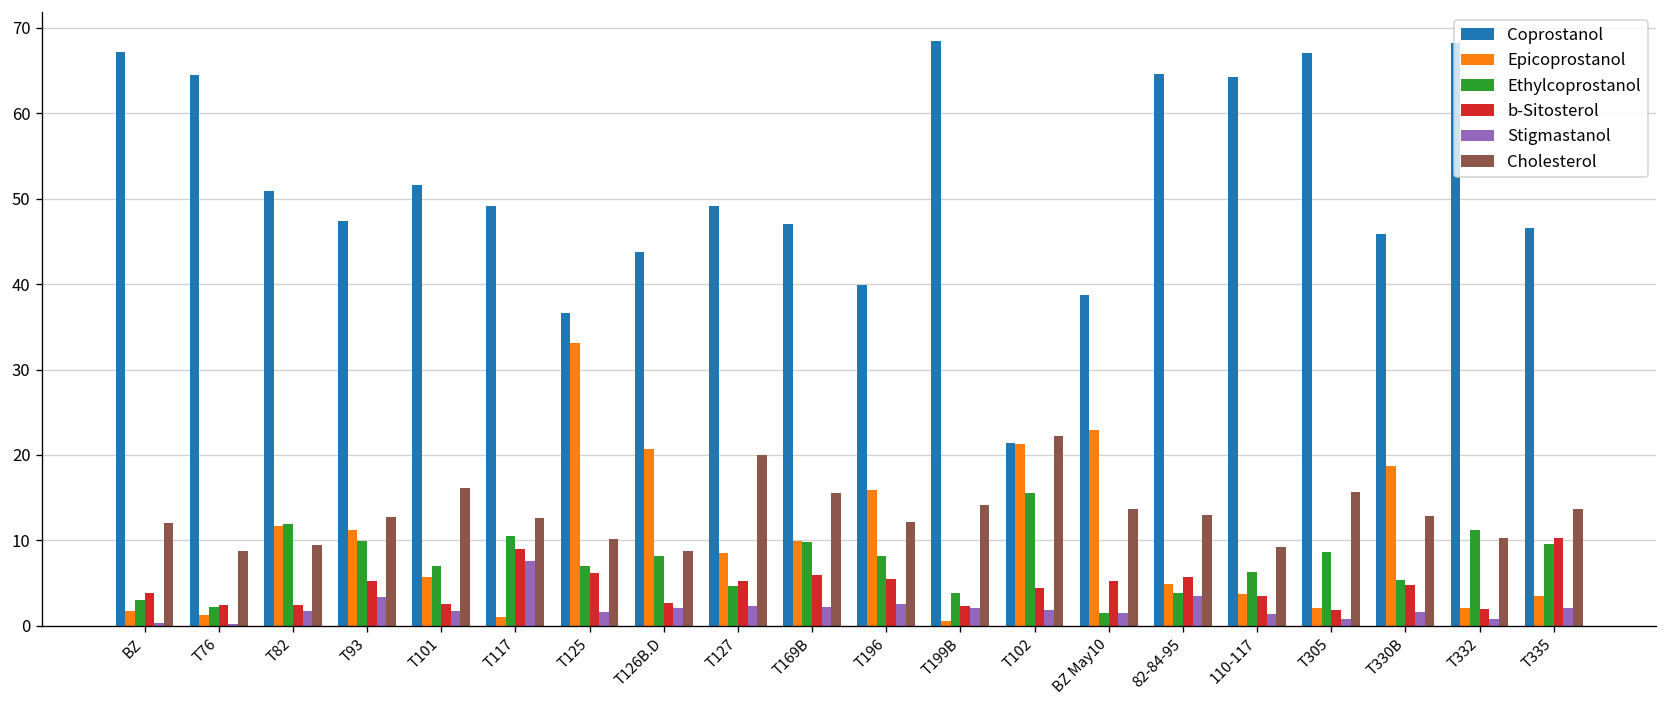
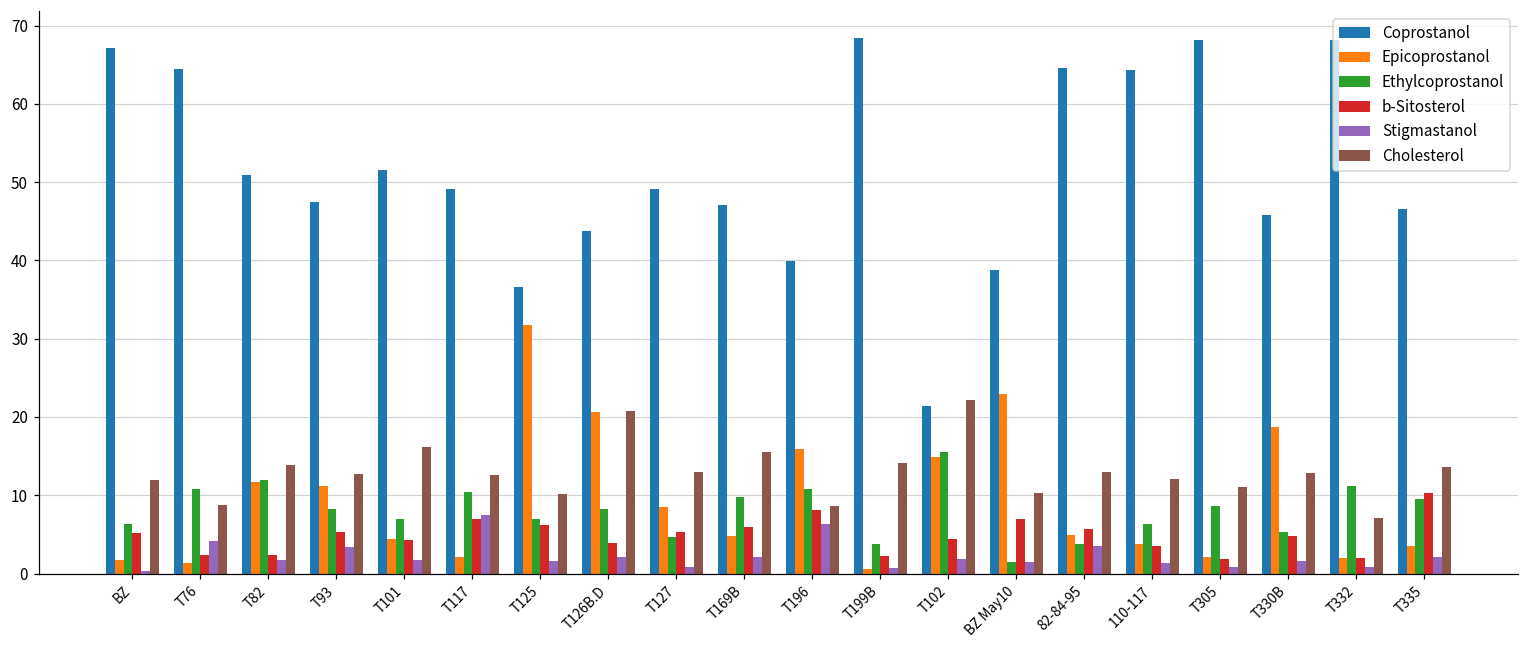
  {
    "Coprostanol": {
      "BZ": 67,
      "T76": 64,
      "T82": 51,
      "T93": 47,
      "T101": 52,
      "T117": 49,
      "T125": 37,
      "T126B.D": 44,
      "T127": 49,
      "T169B": 47,
      "T196": 40,
      "T199B": 68,
      "T102": 21,
      "BZ May10": 39,
      "82-84-95": 65,
      "110-117": 64,
-     "T305": 67,
+     "T305": 68,
      "T330B": 46,
      "T335": 47
    },
    "Epicoprostanol": {
      "BZ": 2,
      "T76": 1,
      "T82": 12,
      "T93": 11,
-     "T101": 6,
-     "T117": 1,
-     "T125": 33,
+     "T101": 4,
+     "T117": 2,
+     "T125": 32,
      "T126B.D": 21,
      "T127": 9,
-     "T169B": 10,
+     "T169B": 5,
      "T196": 16,
      "T199B": 1,
-     "T102": 21,
+     "T102": 15,
      "BZ May10": 23,
      "82-84-95": 5,
      "110-117": 4,
      "T305": 2,
      "T330B": 19,
      "T332": 2,
      "T335": 3
    },
    "Ethylcoprostanol": {
-     "BZ": 3,
-     "T76": 2,
+     "BZ": 6,
+     "T76": 11,
      "T82": 12,
-     "T93": 10,
+     "T93": 8,
      "T101": 7,
      "T117": 10,
      "T125": 7,
      "T126B.D": 8,
      "T127": 5,
      "T169B": 10,
-     "T196": 8,
+     "T196": 11,
      "T199B": 4,
      "T102": 15,
      "BZ May10": 1,
      "82-84-95": 4,
      "110-117": 6,
      "T305": 9,
      "T330B": 5,
      "T332": 11,
      "T335": 10
    },
    "b-Sitosterol": {
-     "BZ": 4,
+     "BZ": 5,
      "T76": 2,
      "T82": 2,
      "T93": 5,
-     "T101": 3,
-     "T117": 9,
+     "T101": 4,
+     "T117": 7,
      "T125": 6,
-     "T126B.D": 3,
+     "T126B.D": 4,
      "T127": 5,
      "T169B": 6,
-     "T196": 5,
+     "T196": 8,
      "T199B": 2,
      "T102": 4,
-     "BZ May10": 5,
+     "BZ May10": 7,
      "82-84-95": 6,
      "110-117": 3,
      "T305": 2,
      "T330B": 5,
      "T332": 2,
      "T335": 10
    },
    "Stigmastanol": {
-     "T76": 0,
+     "T76": 4,
      "T82": 2,
      "T93": 3,
      "T101": 2,
      "T117": 8,
      "T125": 2,
      "T126B.D": 2,
-     "T127": 2,
+     "T127": 1,
      "T169B": 2,
-     "T196": 2,
-     "T199B": 2,
+     "T196": 6,
+     "T199B": 1,
      "T102": 2,
      "BZ May10": 1,
      "82-84-95": 3,
      "110-117": 1,
      "T305": 1,
      "T330B": 2,
      "T332": 1,
      "T335": 2
    },
    "Cholesterol": {
      "BZ": 12,
      "T76": 9,
-     "T82": 9,
+     "T82": 14,
      "T93": 13,
      "T101": 16,
      "T117": 13,
      "T125": 10,
-     "T126B.D": 9,
-     "T127": 20,
+     "T126B.D": 21,
+     "T127": 13,
      "T169B": 16,
-     "T196": 12,
+     "T196": 9,
      "T199B": 14,
      "T102": 22,
-     "BZ May10": 14,
+     "BZ May10": 10,
      "82-84-95": 13,
-     "110-117": 9,
-     "T305": 16,
+     "110-117": 12,
+     "T305": 11,
      "T330B": 13,
-     "T332": 10,
+     "T332": 7,
      "T335": 14
    }
  }
